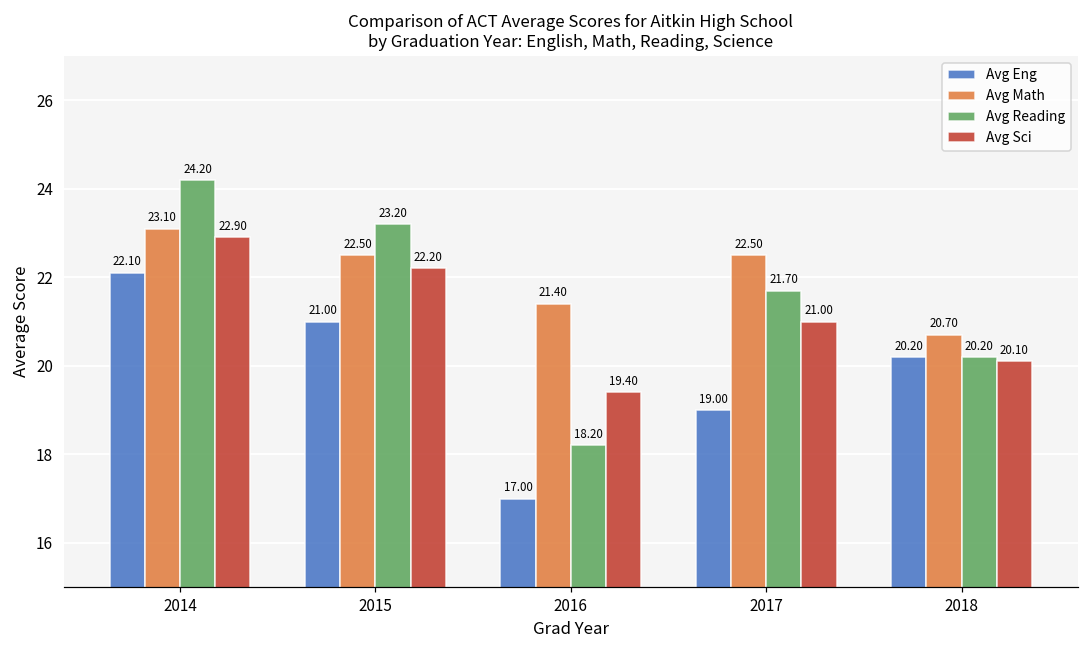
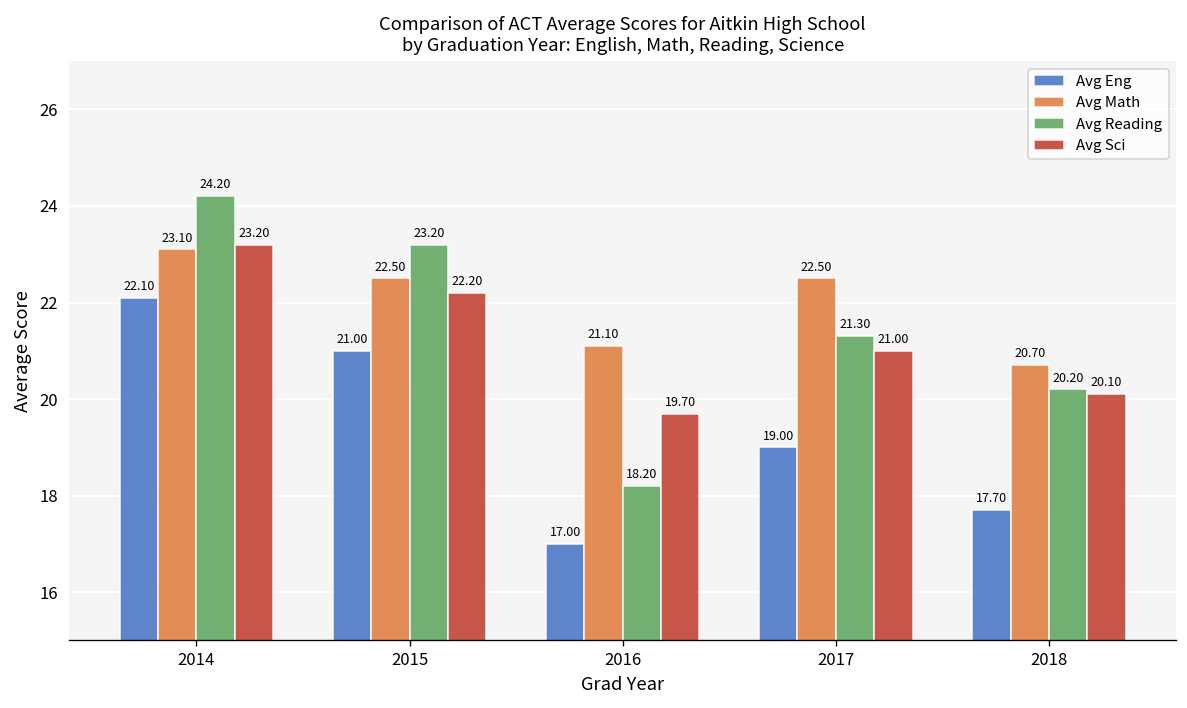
  {
    "Avg Eng": {
      "2014": 22.10,
      "2015": 21.00,
      "2016": 17.00,
      "2017": 19.00,
-     "2018": 20.20
+     "2018": 17.70
    },
    "Avg Math": {
      "2014": 23.10,
      "2015": 22.50,
-     "2016": 21.40,
+     "2016": 21.10,
      "2017": 22.50,
      "2018": 20.70
    },
    "Avg Reading": {
      "2014": 24.20,
      "2015": 23.20,
      "2016": 18.20,
-     "2017": 21.70,
+     "2017": 21.30,
      "2018": 20.20
    },
    "Avg Sci": {
-     "2014": 22.90,
+     "2014": 23.20,
      "2015": 22.20,
-     "2016": 19.40,
+     "2016": 19.70,
      "2017": 21.00,
      "2018": 20.10
    }
  }
